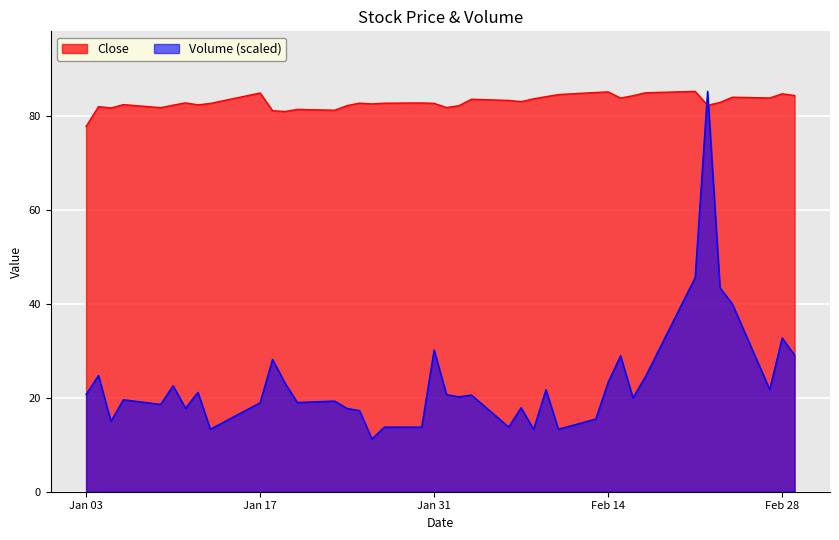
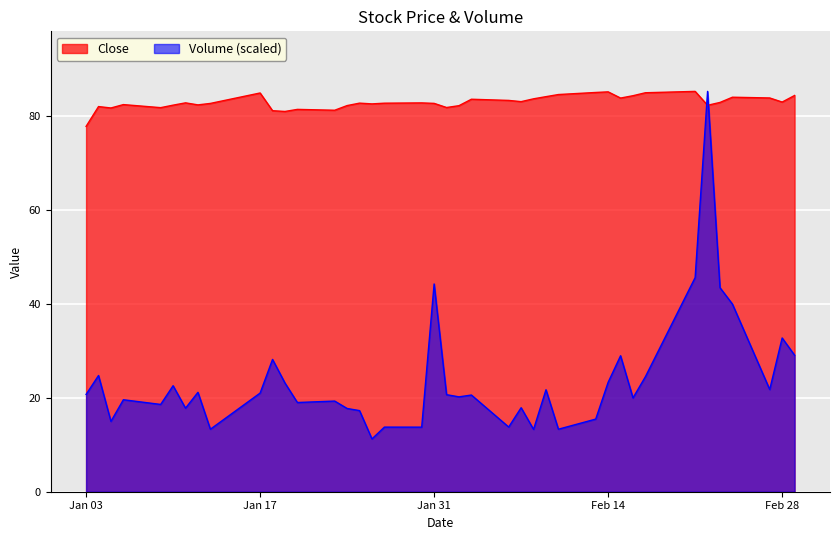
  {
    "Close": {
      "Jan 03": 78,
      "Jan 17": 85,
      "Jan 31": 83,
      "Feb 14": 85,
-     "Feb 28": 85
+     "Feb 28": 83
    },
    "Volume (scaled)": {
      "Jan 03": 21,
-     "Jan 17": 19,
-     "Jan 31": 30,
+     "Jan 17": 21,
+     "Jan 31": 44,
      "Feb 14": 23,
      "Feb 28": 33
    }
  }
